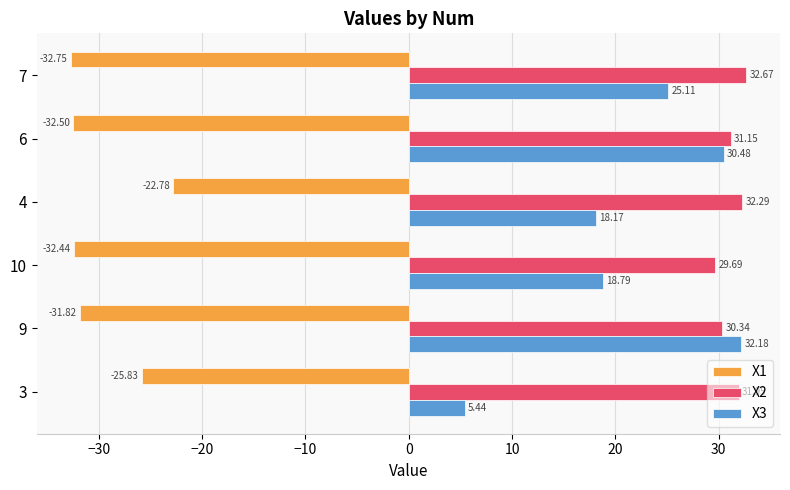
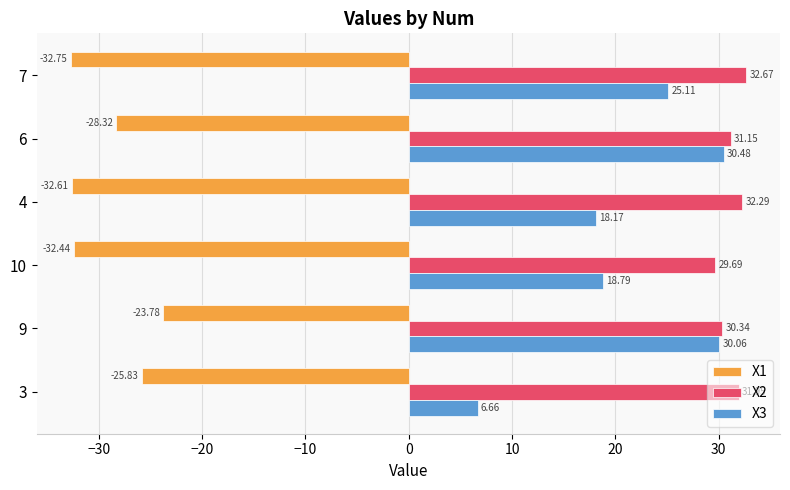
  {
    "X1": {
      "7": -32.75,
-     "6": -32.50,
-     "4": -22.78,
+     "6": -28.32,
+     "4": -32.61,
      "10": -32.44,
-     "9": -31.82,
+     "9": -23.78,
      "3": -25.83
    },
    "X2": {
      "7": 32.67,
      "6": 31.15,
      "4": 32.29,
      "10": 29.69,
      "9": 30.34
    },
    "X3": {
      "7": 25.11,
      "6": 30.48,
      "4": 18.17,
      "10": 18.79,
-     "9": 32.18,
-     "3": 5.44
+     "9": 30.06,
+     "3": 6.66
    }
  }
